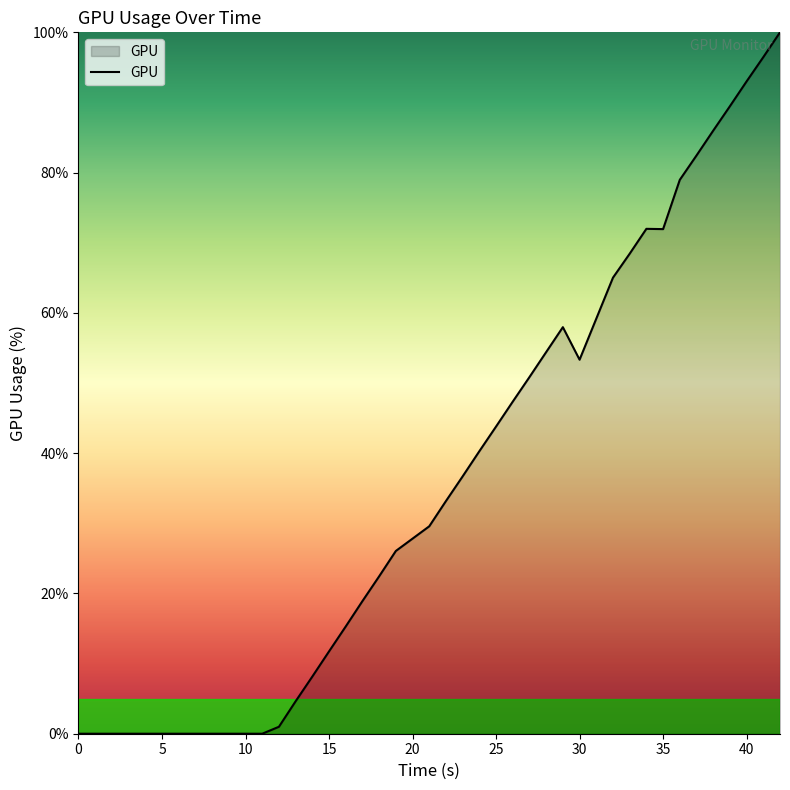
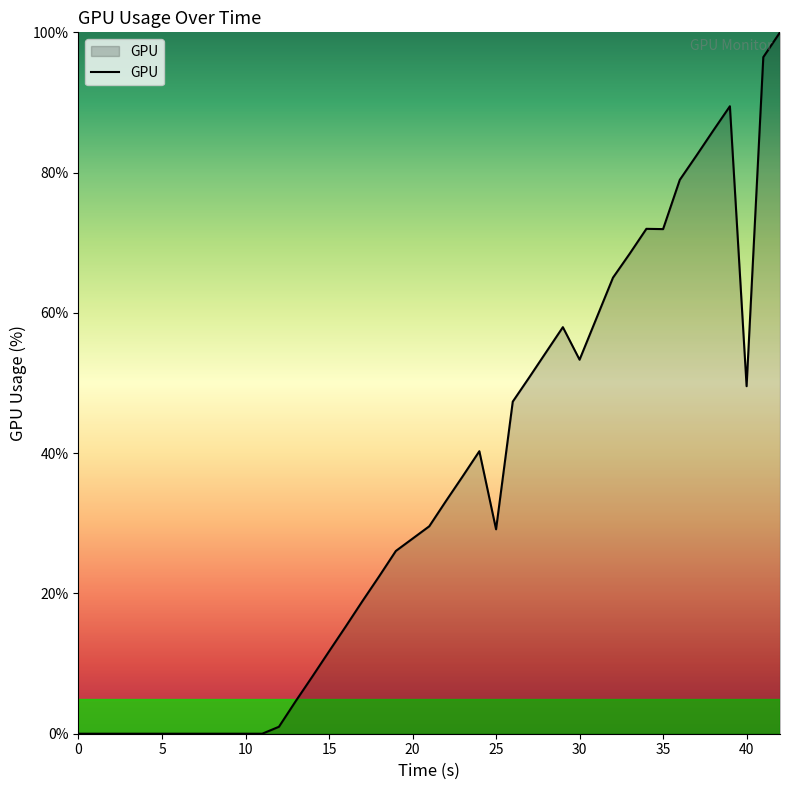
  {
    "15": "12%",
-   "25": "44%",
+   "25": "29%",
    "30": "53%",
    "35": "72%",
-   "40": "93%"
+   "40": "50%"
  }
